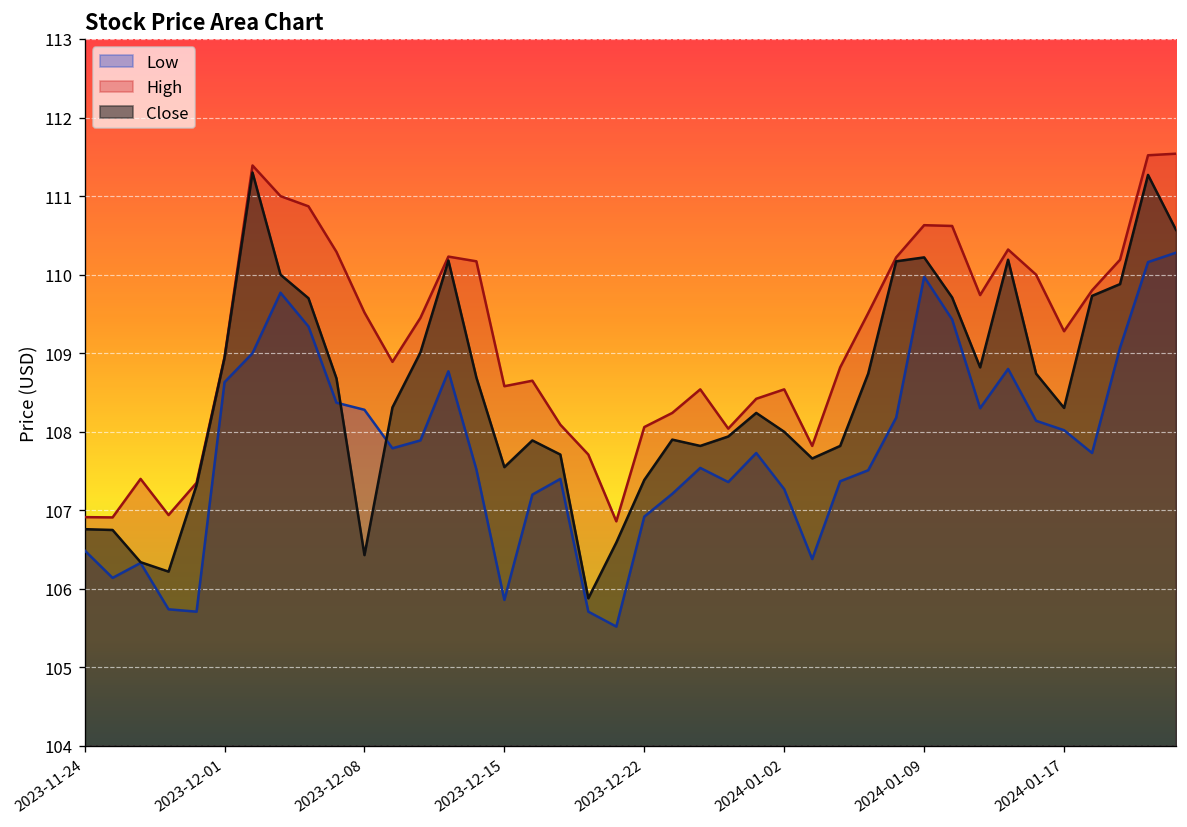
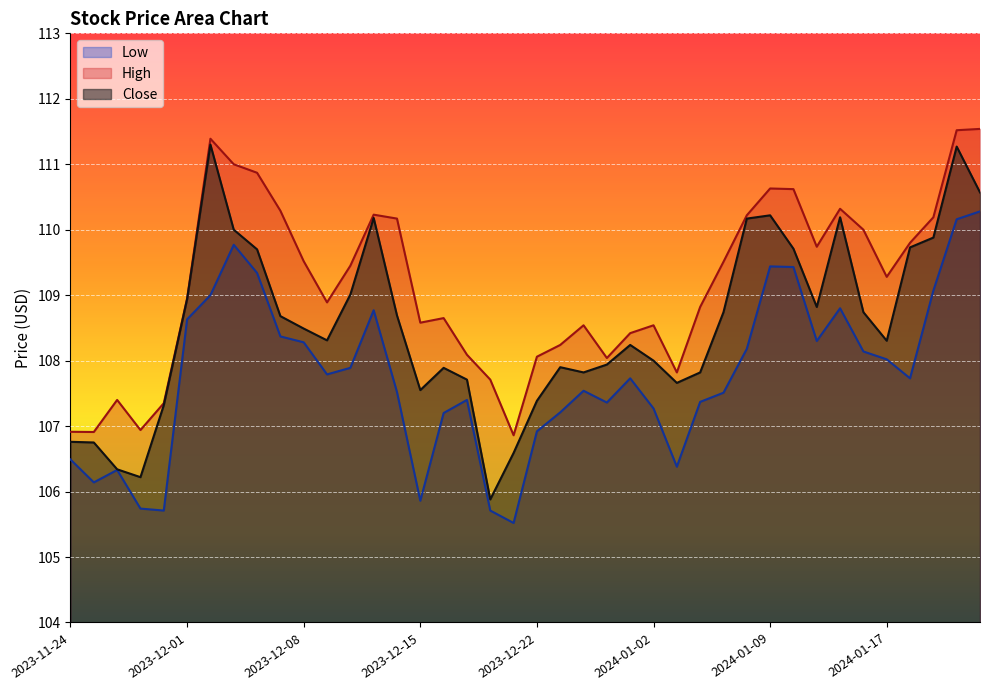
  {
    "Low": {
      "2023-11-24": 106.5,
      "2023-12-01": 108.6,
      "2023-12-08": 108.3,
      "2023-12-15": 105.9,
      "2023-12-22": 106.9,
      "2024-01-02": 107.3,
-     "2024-01-09": 110.0,
+     "2024-01-09": 109.4,
      "2024-01-17": 108.0
    },
    "High": {
      "2023-11-24": 106.9,
      "2023-12-08": 109.5,
      "2023-12-15": 108.6,
      "2023-12-22": 108.1,
      "2024-01-02": 108.5,
      "2024-01-09": 110.6,
      "2024-01-17": 109.3
    },
    "Close": {
      "2023-11-24": 106.8,
-     "2023-12-08": 106.4,
+     "2023-12-08": 108.5,
      "2023-12-15": 107.6,
      "2023-12-22": 107.4,
      "2024-01-02": 108.0,
      "2024-01-09": 110.2,
      "2024-01-17": 108.3
    }
  }
